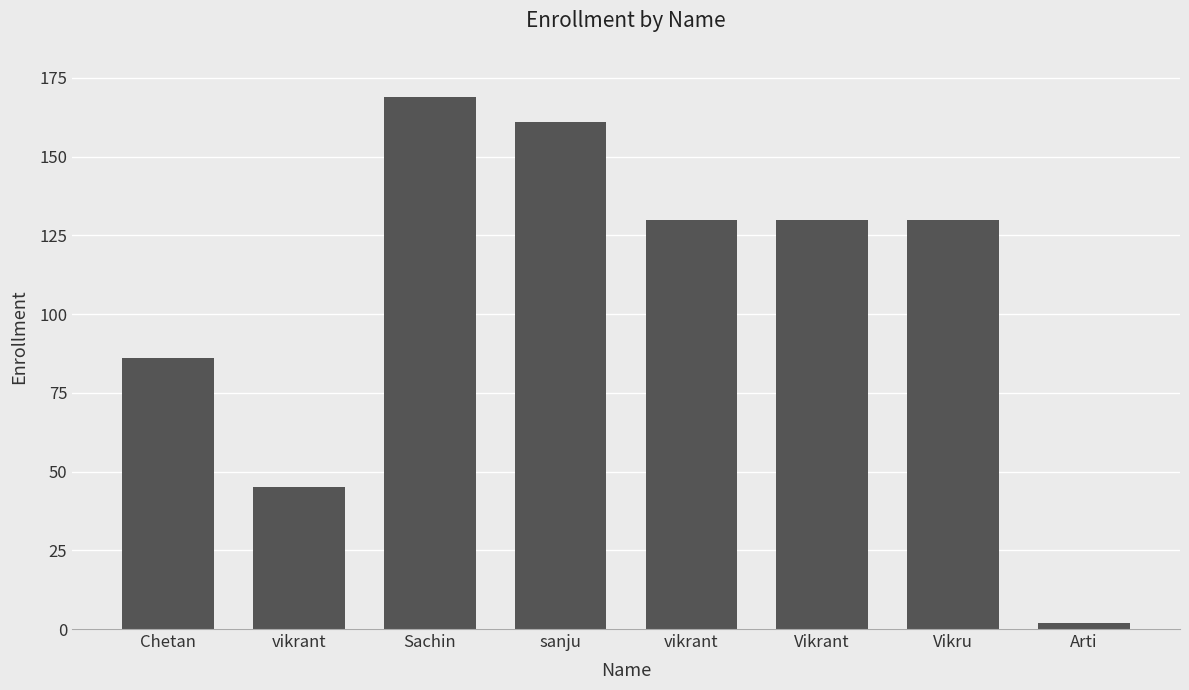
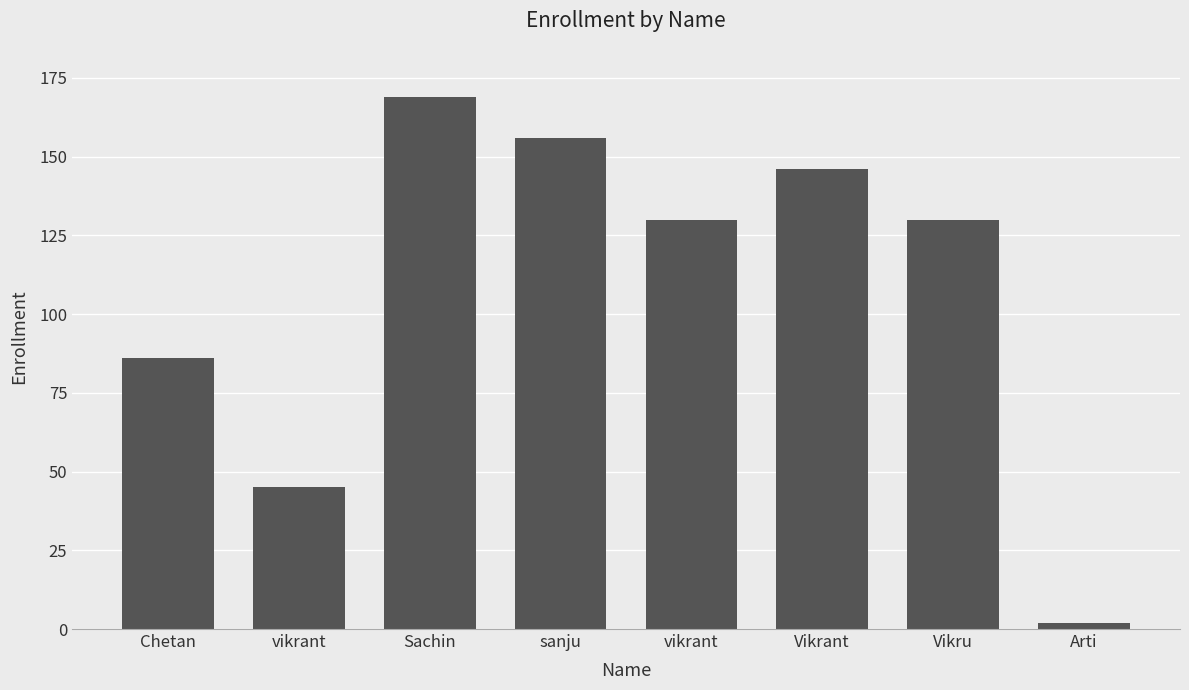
  {
    "Chetan": 86,
    "Sachin": 169,
-   "sanju": 161,
-   "Vikrant": 130,
+   "sanju": 156,
+   "Vikrant": 146,
    "Vikru": 130,
    "Arti": 2
  }
